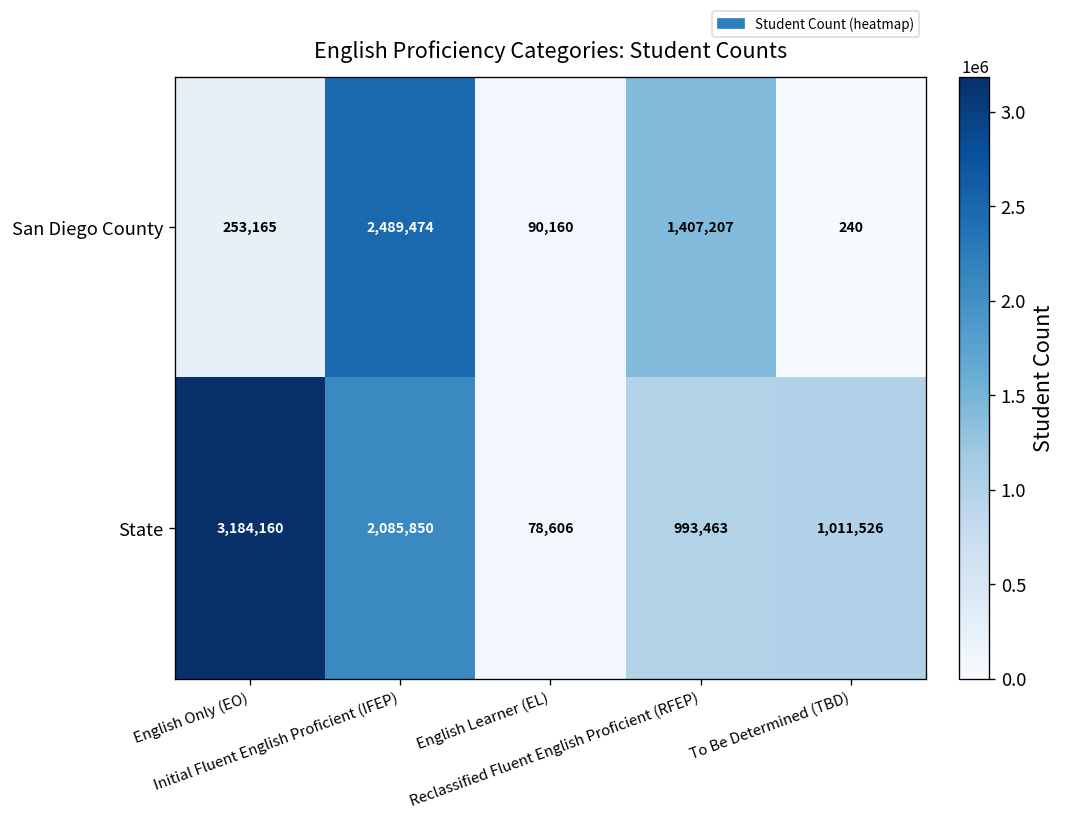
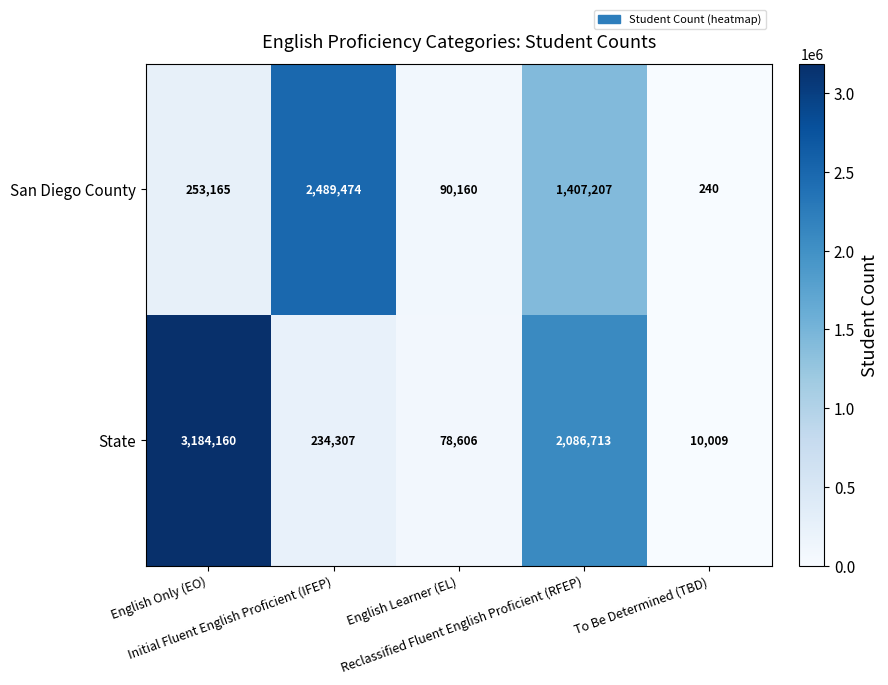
  {
    "San Diego County": {
      "English Only (EO)": "253,165",
      "Initial Fluent English Proficient (IFEP)": "2,489,474",
      "English Learner (EL)": "90,160",
      "Reclassified Fluent English Proficient (RFEP)": "1,407,207",
      "To Be Determined (TBD)": "240"
    },
    "State": {
      "English Only (EO)": "3,184,160",
-     "Initial Fluent English Proficient (IFEP)": "2,085,850",
+     "Initial Fluent English Proficient (IFEP)": "234,307",
      "English Learner (EL)": "78,606",
-     "Reclassified Fluent English Proficient (RFEP)": "993,463",
-     "To Be Determined (TBD)": "1,011,526"
+     "Reclassified Fluent English Proficient (RFEP)": "2,086,713",
+     "To Be Determined (TBD)": "10,009"
    }
  }
